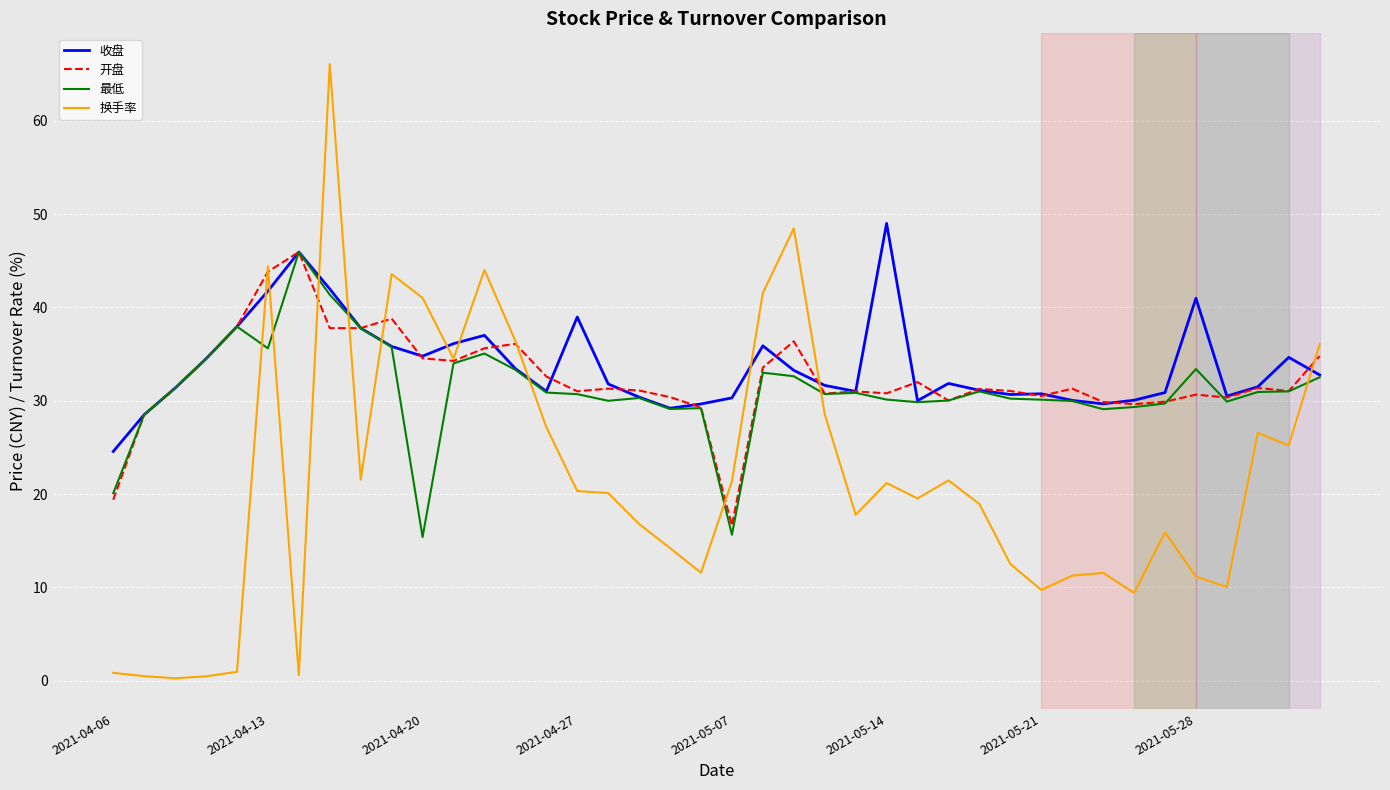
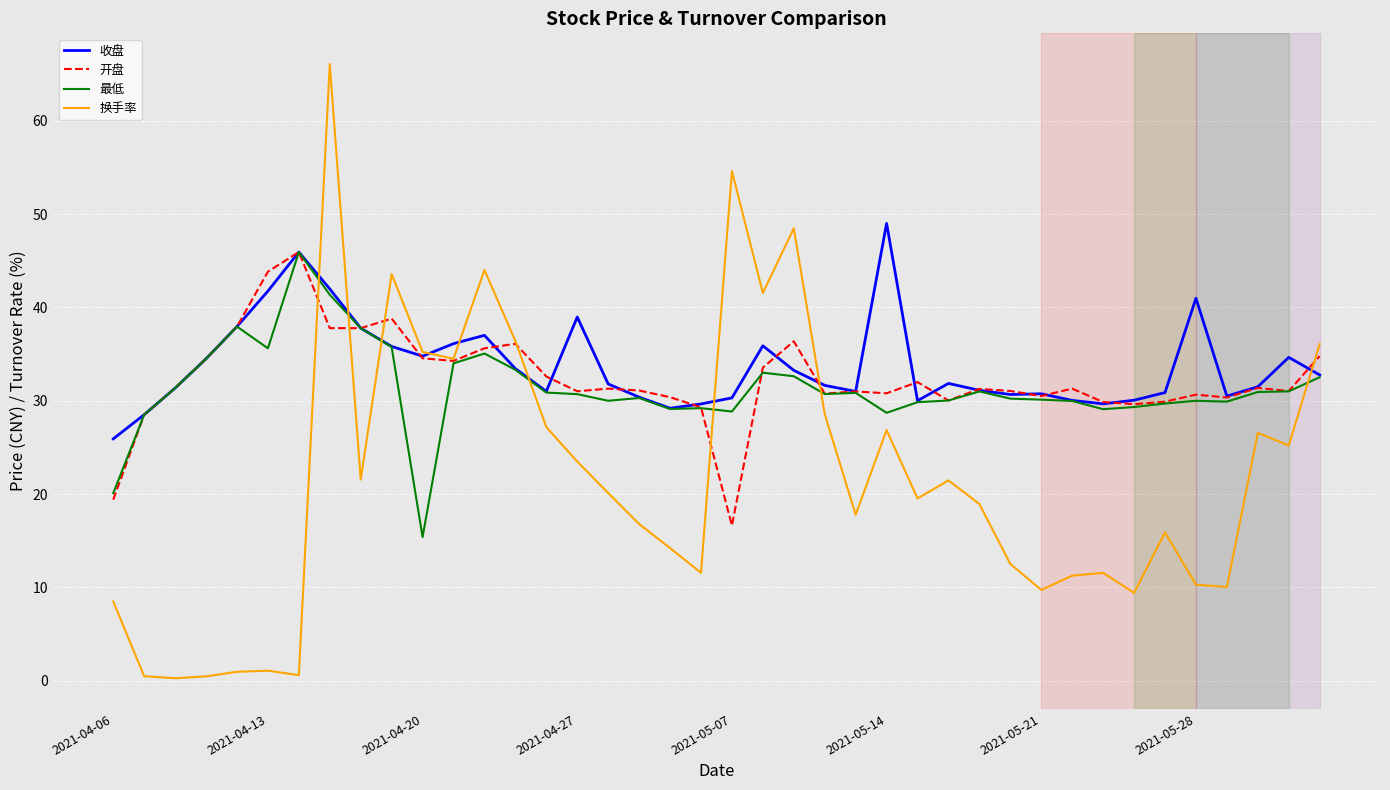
  {
    "收盘": {
-     "2021-04-06": 25,
+     "2021-04-06": 26,
      "2021-04-13": 42,
      "2021-04-27": 39,
      "2021-05-07": 30,
      "2021-05-14": 49,
      "2021-05-28": 41
    },
    "开盘": {
      "2021-04-06": 19,
      "2021-04-13": 44,
      "2021-04-27": 31,
      "2021-05-07": 17,
      "2021-05-14": 31,
      "2021-05-28": 31
    },
    "最低": {
      "2021-04-06": 20,
      "2021-04-13": 36,
      "2021-04-20": 15,
      "2021-04-27": 31,
-     "2021-05-07": 16,
-     "2021-05-14": 30,
+     "2021-05-07": 29,
+     "2021-05-14": 29,
      "2021-05-21": 30,
-     "2021-05-28": 33
+     "2021-05-28": 30
    },
    "换手率": {
-     "2021-04-06": 1,
-     "2021-04-13": 44,
-     "2021-04-20": 41,
-     "2021-04-27": 20,
-     "2021-05-07": 21,
-     "2021-05-14": 21,
+     "2021-04-06": 9,
+     "2021-04-13": 1,
+     "2021-04-20": 35,
+     "2021-04-27": 23,
+     "2021-05-07": 55,
+     "2021-05-14": 27,
      "2021-05-21": 10,
-     "2021-05-28": 11
+     "2021-05-28": 10
    }
  }
